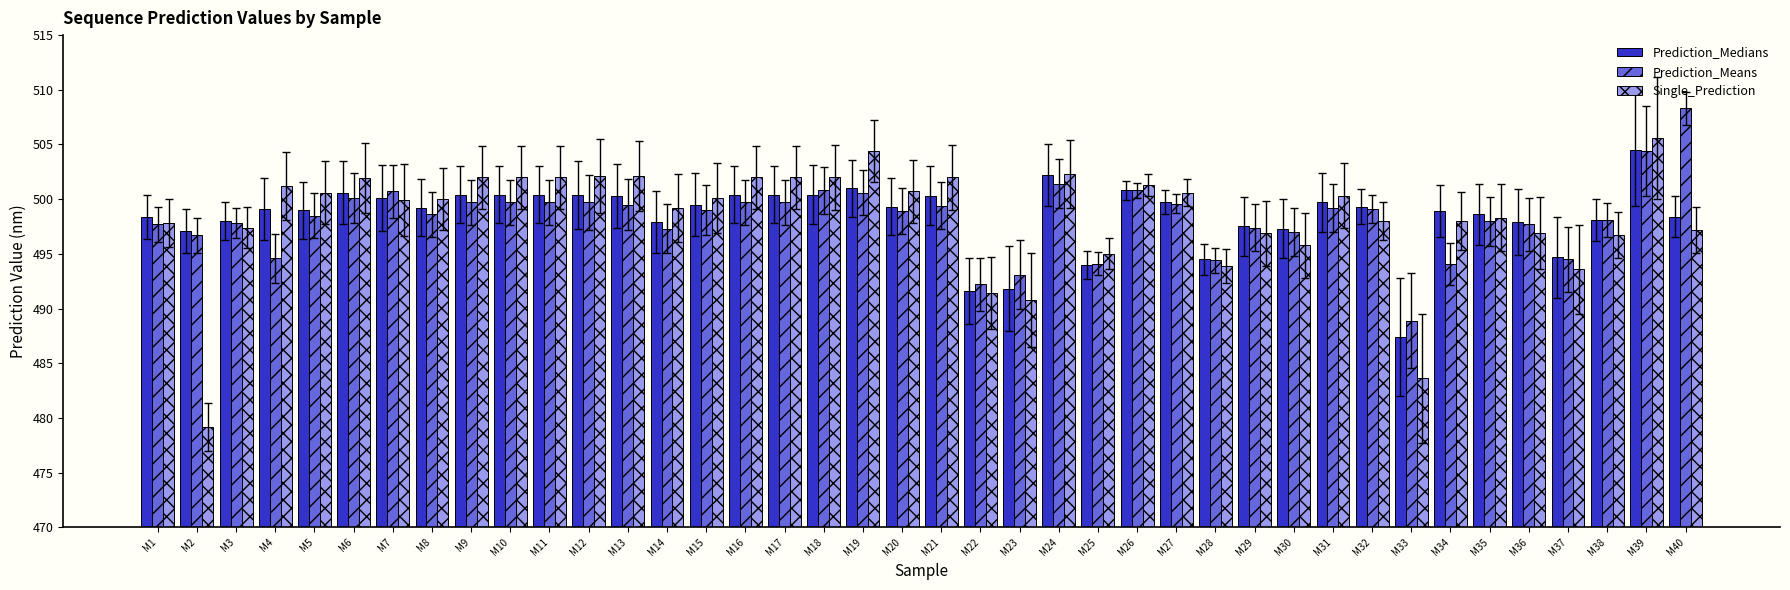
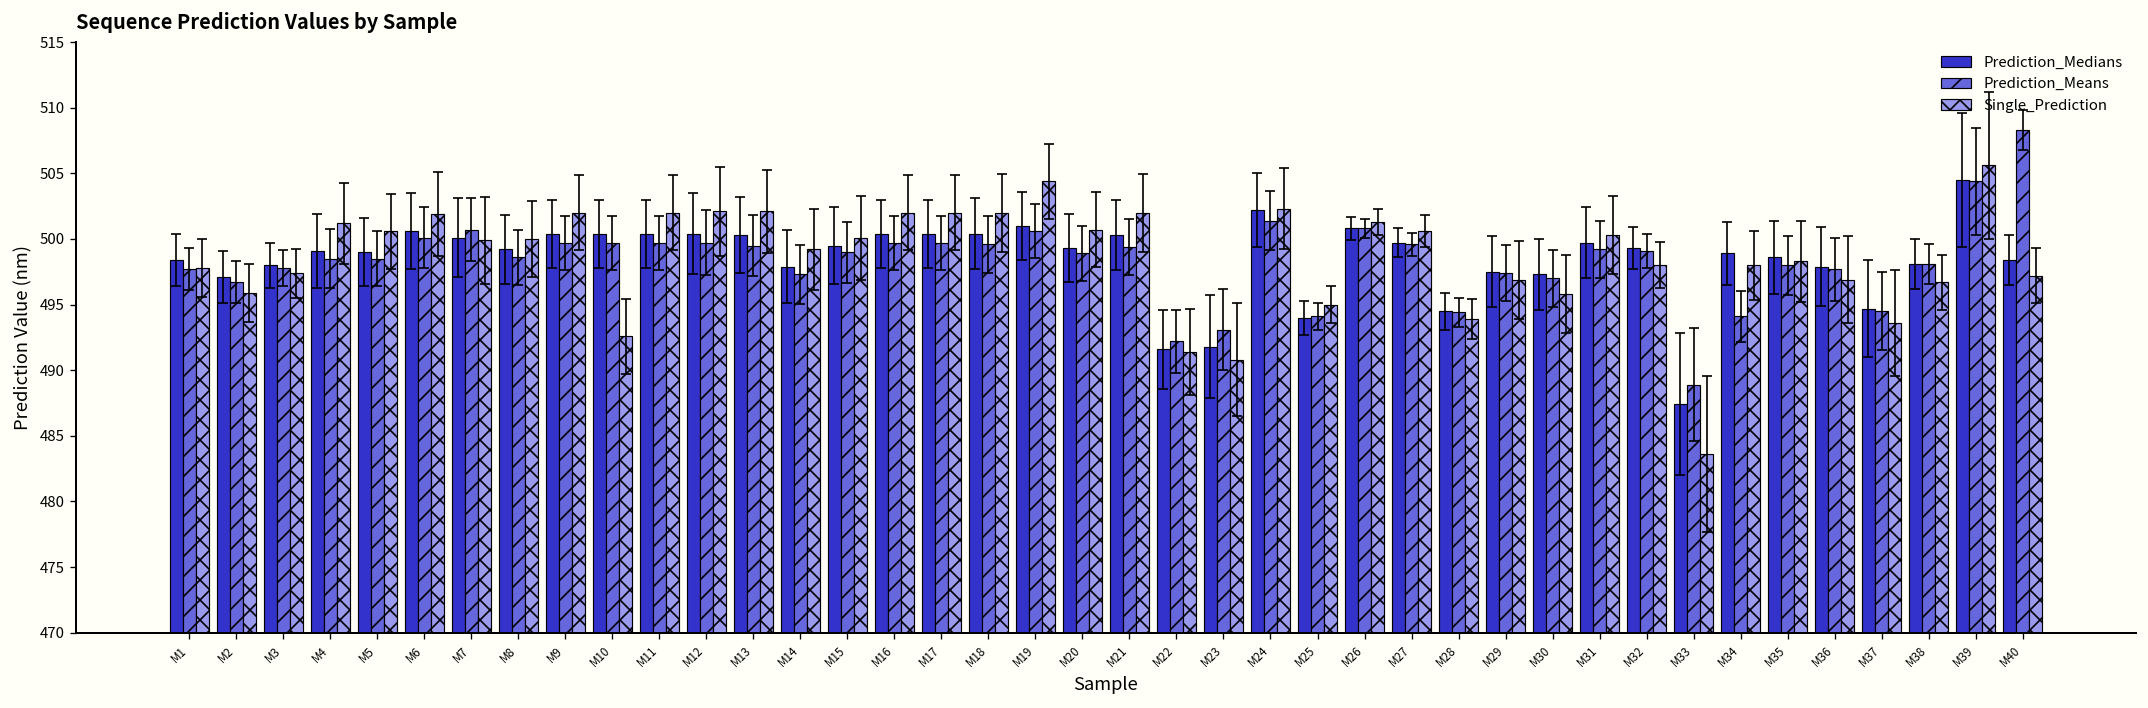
  {
    "Prediction_Medians": {
      "M1": 498.4,
      "M2": 497.1,
      "M3": 498.0,
      "M4": 499.1,
      "M5": 499.0,
      "M6": 500.6,
      "M7": 500.1,
      "M8": 499.2,
      "M9": 500.4,
      "M10": 500.4,
      "M11": 500.4,
      "M12": 500.4,
      "M13": 500.3,
      "M14": 497.9,
      "M15": 499.5,
      "M16": 500.4,
      "M17": 500.4,
      "M18": 500.4,
      "M19": 501.0,
      "M20": 499.3,
      "M21": 500.3,
      "M22": 491.6,
      "M23": 491.8,
      "M24": 502.2,
      "M25": 494.0,
      "M26": 500.8,
      "M27": 499.7,
      "M28": 494.5,
      "M29": 497.5,
      "M30": 497.3,
      "M31": 499.7,
      "M32": 499.3,
      "M33": 487.4,
      "M34": 498.9,
      "M35": 498.6,
      "M36": 497.9,
      "M37": 494.7,
      "M38": 498.1,
      "M39": 504.5,
      "M40": 498.4
    },
    "Prediction_Means": {
      "M1": 497.7,
      "M2": 496.7,
      "M3": 497.8,
-     "M4": 494.6,
+     "M4": 498.5,
      "M5": 498.5,
      "M6": 500.1,
      "M7": 500.7,
      "M8": 498.6,
      "M9": 499.7,
      "M10": 499.7,
      "M11": 499.7,
      "M12": 499.7,
      "M13": 499.5,
      "M14": 497.3,
      "M15": 499.0,
      "M16": 499.7,
      "M17": 499.7,
-     "M18": 500.8,
+     "M18": 499.6,
      "M19": 500.6,
      "M20": 498.9,
      "M21": 499.4,
      "M22": 492.2,
      "M23": 493.1,
      "M24": 501.4,
      "M25": 494.1,
      "M26": 500.8,
      "M27": 499.6,
      "M28": 494.4,
      "M29": 497.4,
      "M30": 497.0,
      "M31": 499.2,
      "M32": 499.1,
      "M33": 488.9,
      "M34": 494.1,
      "M35": 498.0,
      "M36": 497.7,
      "M37": 494.5,
      "M38": 498.1,
      "M39": 504.4,
      "M40": 508.3
    },
    "Single_Prediction": {
      "M1": 497.8,
-     "M2": 479.2,
+     "M2": 495.9,
      "M3": 497.4,
      "M4": 501.2,
      "M5": 500.6,
      "M6": 501.9,
      "M7": 499.9,
      "M8": 500.0,
      "M9": 502.0,
-     "M10": 502.0,
+     "M10": 492.6,
      "M11": 502.0,
      "M12": 502.1,
      "M13": 502.1,
      "M14": 499.2,
      "M15": 500.1,
      "M16": 502.0,
      "M17": 502.0,
      "M18": 502.0,
      "M19": 504.4,
      "M20": 500.7,
      "M21": 502.0,
      "M22": 491.4,
      "M23": 490.8,
      "M24": 502.3,
      "M25": 495.0,
      "M26": 501.3,
      "M27": 500.6,
      "M28": 493.9,
      "M29": 496.9,
      "M30": 495.8,
      "M31": 500.3,
      "M32": 498.0,
      "M33": 483.6,
      "M34": 498.0,
      "M35": 498.3,
      "M36": 496.9,
      "M37": 493.6,
      "M38": 496.7,
      "M39": 505.6,
      "M40": 497.2
    }
  }
